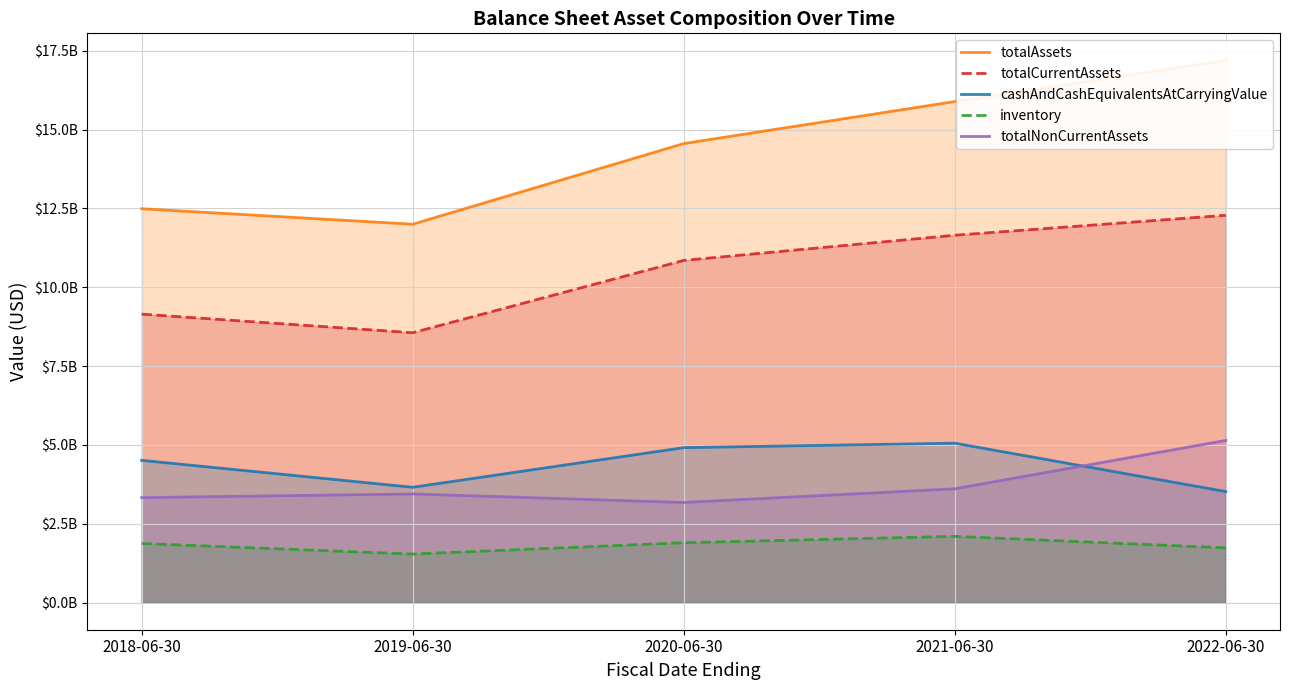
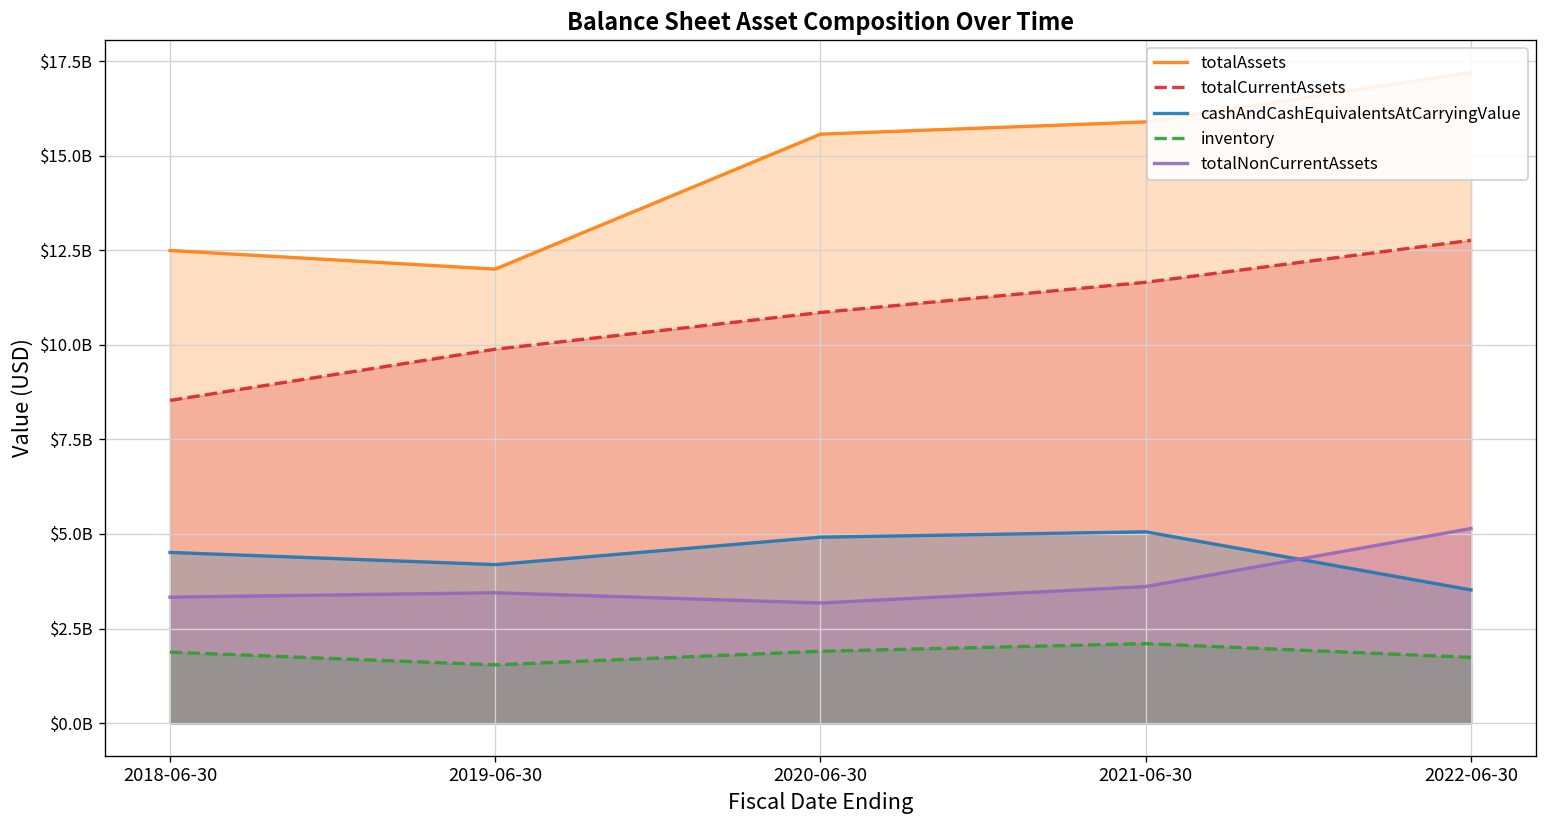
  {
    "totalAssets": {
      "2018-06-30": "$12500000000",
      "2019-06-30": "$12000000000",
-     "2020-06-30": "$14600000000",
+     "2020-06-30": "$15600000000",
      "2021-06-30": "$15900000000"
    },
    "totalCurrentAssets": {
-     "2018-06-30": "$9100000000",
-     "2019-06-30": "$8600000000",
+     "2018-06-30": "$8500000000",
+     "2019-06-30": "$9900000000",
      "2020-06-30": "$10900000000",
      "2021-06-30": "$11700000000",
-     "2022-06-30": "$12300000000"
+     "2022-06-30": "$12800000000"
    },
    "cashAndCashEquivalentsAtCarryingValue": {
      "2018-06-30": "$4500000000",
-     "2019-06-30": "$3700000000",
+     "2019-06-30": "$4200000000",
      "2020-06-30": "$4900000000",
      "2021-06-30": "$5100000000",
      "2022-06-30": "$3500000000"
    },
    "inventory": {
      "2018-06-30": "$1900000000",
      "2019-06-30": "$1500000000",
      "2020-06-30": "$1900000000",
      "2021-06-30": "$2100000000",
      "2022-06-30": "$1700000000"
    },
    "totalNonCurrentAssets": {
      "2018-06-30": "$3300000000",
      "2019-06-30": "$3400000000",
      "2020-06-30": "$3200000000",
      "2021-06-30": "$3600000000",
      "2022-06-30": "$5100000000"
    }
  }
